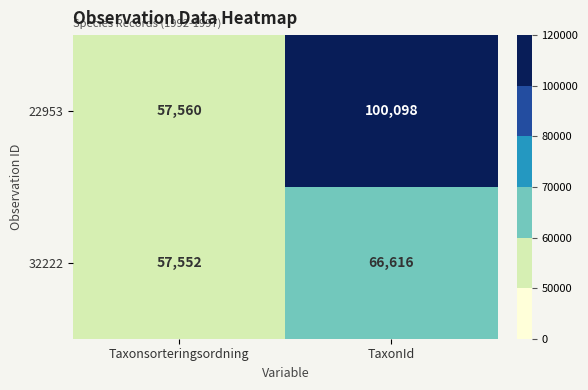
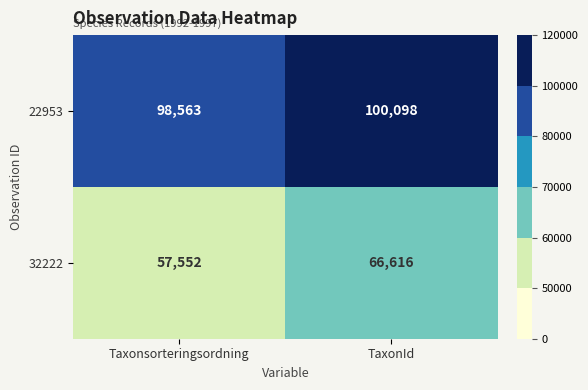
  {
    "22953": {
-     "Taxonsorteringsordning": "57,560",
+     "Taxonsorteringsordning": "98,563",
      "TaxonId": "100,098"
    },
    "32222": {
      "Taxonsorteringsordning": "57,552",
      "TaxonId": "66,616"
    }
  }
